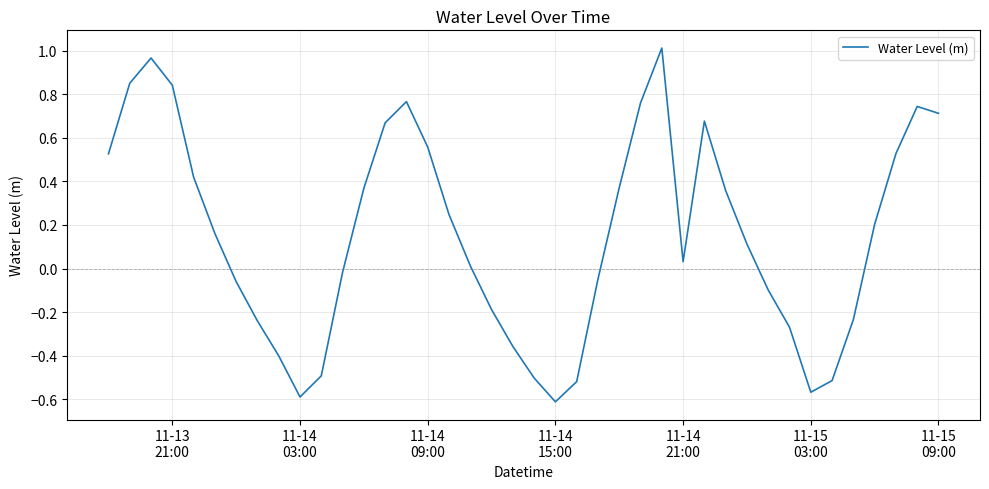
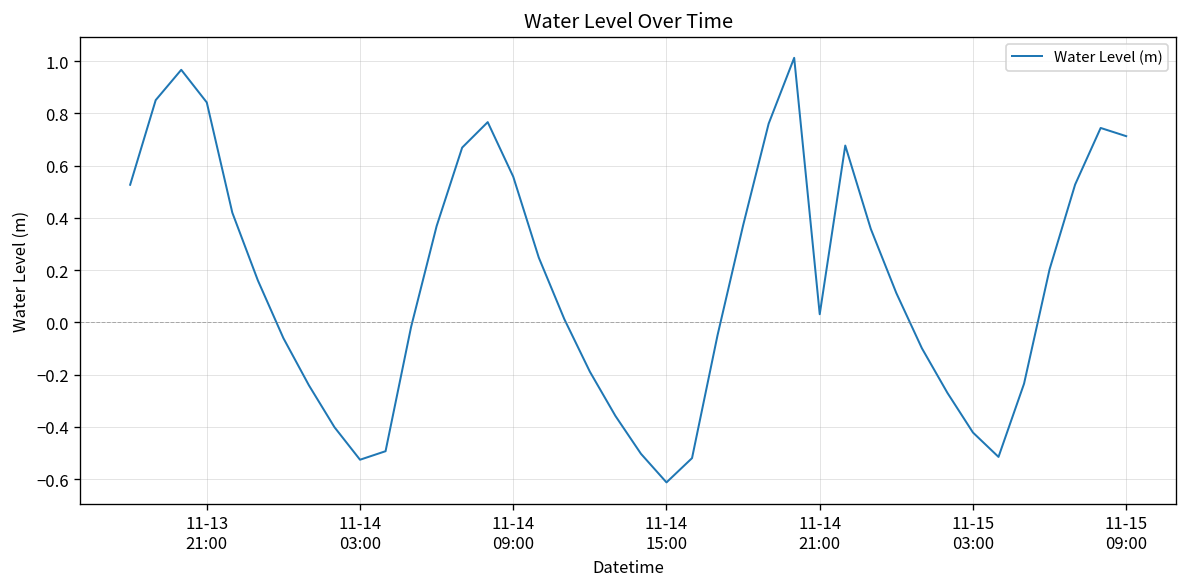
  {
    "11-13 21:00": 0.84,
-   "11-14 03:00": -0.59,
+   "11-14 03:00": -0.53,
    "11-14 09:00": 0.56,
    "11-14 15:00": -0.61,
    "11-14 21:00": 0.03,
-   "11-15 03:00": -0.57,
+   "11-15 03:00": -0.42,
    "11-15 09:00": 0.71
  }
